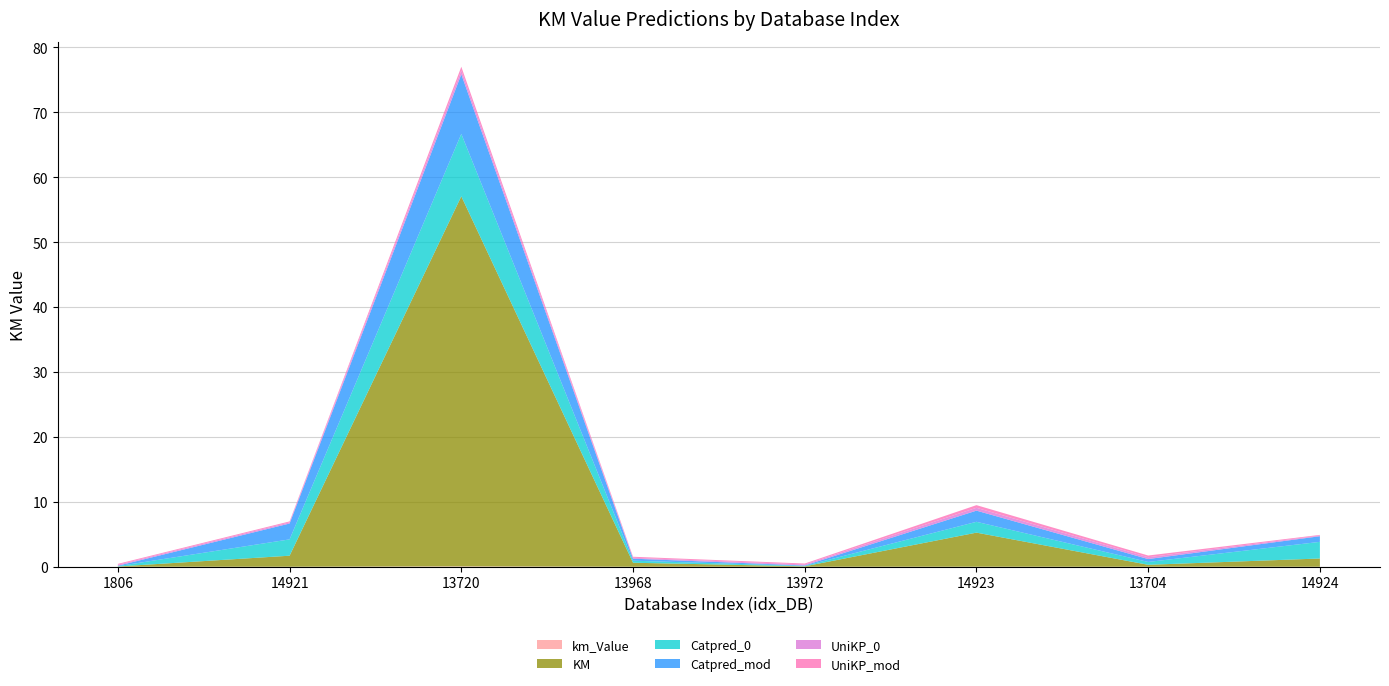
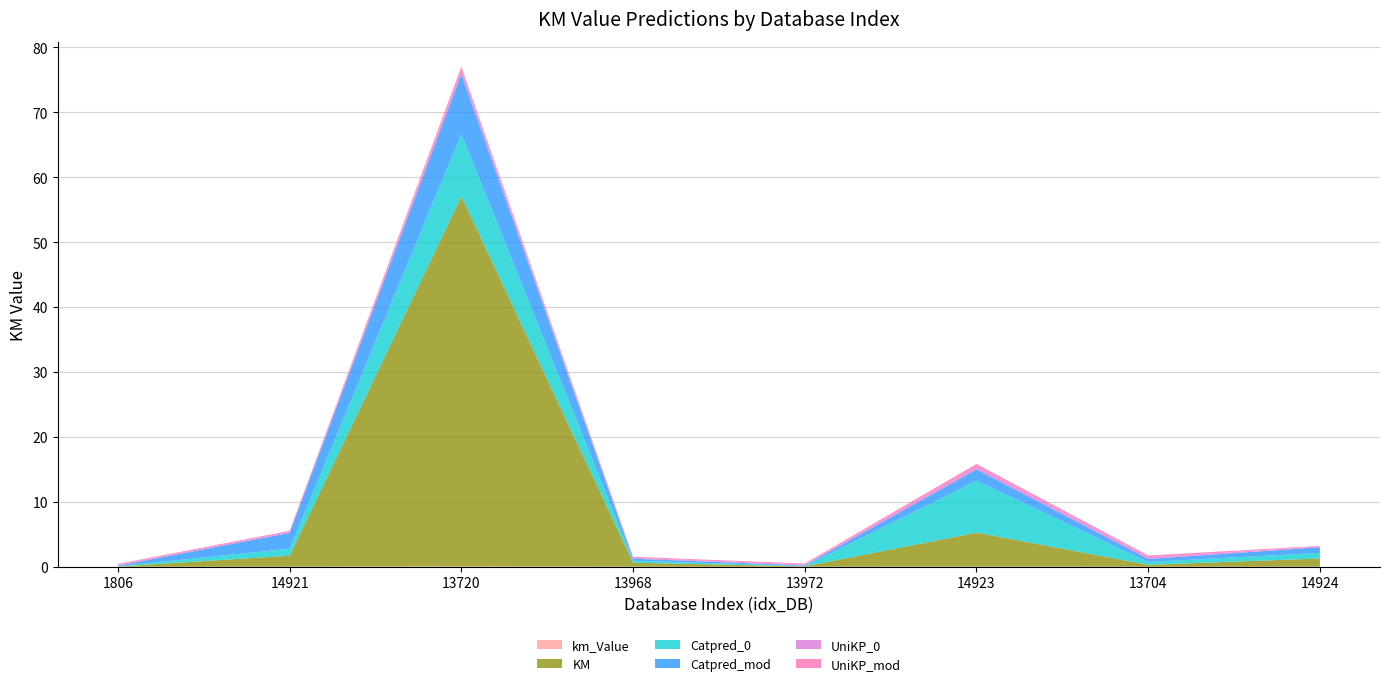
  {
    "KM": {
      "14921": 2,
      "13720": 57,
      "14923": 5,
      "14924": 1
    },
    "Catpred_0": {
-     "14921": 3,
+     "14921": 1,
      "13720": 10,
-     "14923": 2,
+     "14923": 8,
      "13704": 0,
-     "14924": 3
+     "14924": 1
    },
    "Catpred_mod": {
      "13720": 9,
      "14923": 2
    }
  }
